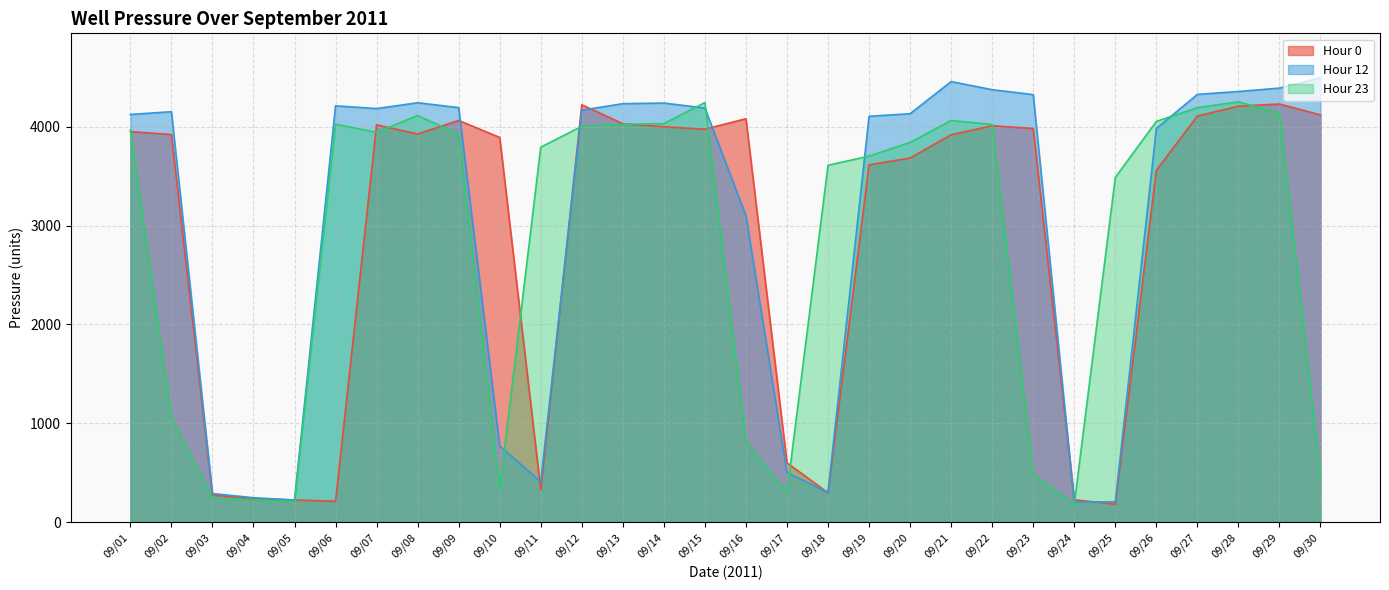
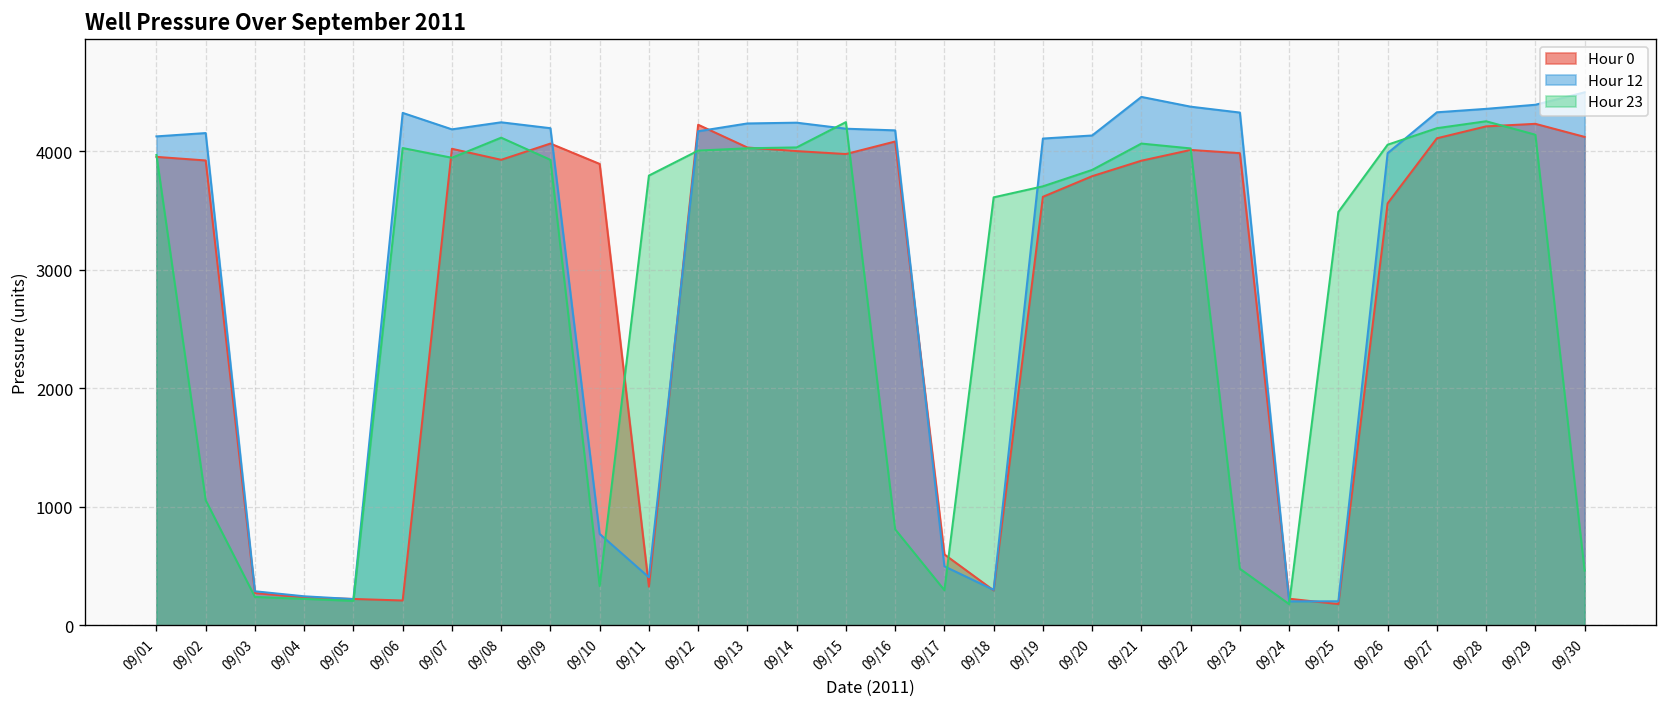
  {
    "Hour 0": {
      "09/02": 3900,
      "09/06": 200,
      "09/07": 4000,
      "09/08": 3900,
      "09/09": 4100,
      "09/10": 3900,
      "09/11": 300,
      "09/12": 4200,
      "09/14": 4000,
      "09/15": 4000,
      "09/16": 4100,
      "09/17": 600,
      "09/19": 3600,
-     "09/20": 3700,
+     "09/20": 3800,
      "09/21": 3900,
      "09/23": 4000,
      "09/26": 3600,
      "09/27": 4100,
      "09/28": 4200,
      "09/29": 4200,
      "09/30": 4100
    },
    "Hour 12": {
      "09/01": 4100,
      "09/02": 4200,
-     "09/06": 4200,
+     "09/06": 4300,
      "09/07": 4200,
      "09/08": 4200,
      "09/09": 4200,
      "09/10": 800,
      "09/11": 400,
      "09/12": 4200,
      "09/13": 4200,
      "09/14": 4200,
      "09/15": 4200,
-     "09/16": 3100,
+     "09/16": 4200,
      "09/17": 500,
      "09/19": 4100,
      "09/20": 4100,
      "09/21": 4500,
      "09/22": 4400,
      "09/23": 4300,
      "09/26": 4000,
      "09/27": 4300,
      "09/28": 4400,
      "09/29": 4400
    },
    "Hour 23": {
      "09/02": 1100,
      "09/03": 200,
      "09/06": 4000,
      "09/07": 3900,
      "09/08": 4100,
      "09/09": 3900,
      "09/10": 300,
      "09/11": 3800,
      "09/12": 4000,
      "09/14": 4000,
      "09/15": 4200,
      "09/16": 800,
      "09/17": 300,
      "09/18": 3600,
      "09/19": 3700,
      "09/20": 3800,
      "09/21": 4100,
      "09/23": 500,
      "09/25": 3500,
      "09/26": 4100,
      "09/27": 4200,
      "09/28": 4300,
      "09/29": 4100,
      "09/30": 500
    }
  }
